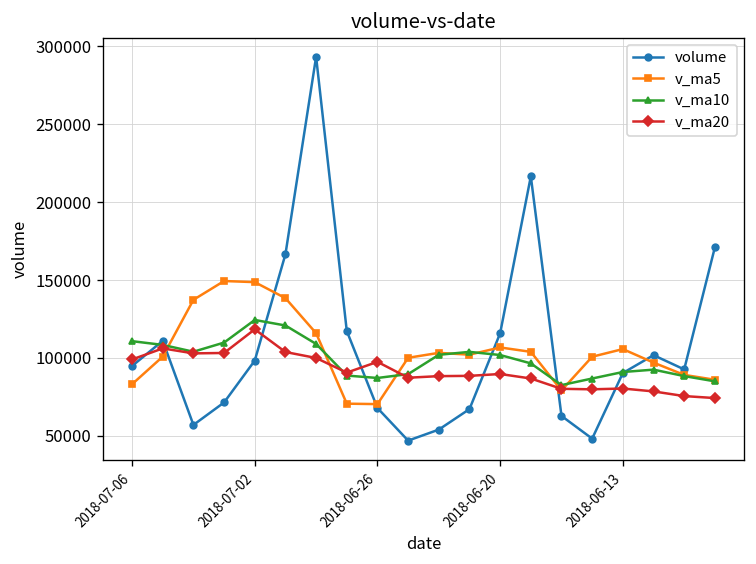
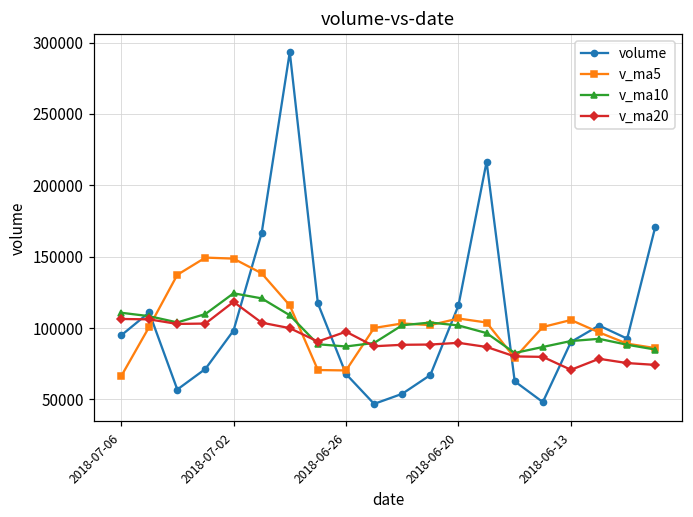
  {
    "volume": {
      "2018-07-06": 95000,
      "2018-07-02": 98000,
      "2018-06-26": 68000,
      "2018-06-20": 116000
    },
    "v_ma5": {
-     "2018-07-06": 83000,
+     "2018-07-06": 66000,
      "2018-07-02": 149000,
      "2018-06-26": 70000,
      "2018-06-20": 107000,
      "2018-06-13": 106000
    },
    "v_ma10": {
      "2018-07-06": 111000,
      "2018-07-02": 124000,
      "2018-06-26": 87000,
      "2018-06-20": 102000
    },
    "v_ma20": {
-     "2018-07-06": 99000,
+     "2018-07-06": 106000,
      "2018-07-02": 118000,
      "2018-06-26": 97000,
      "2018-06-20": 90000,
-     "2018-06-13": 80000
+     "2018-06-13": 71000
    }
  }
